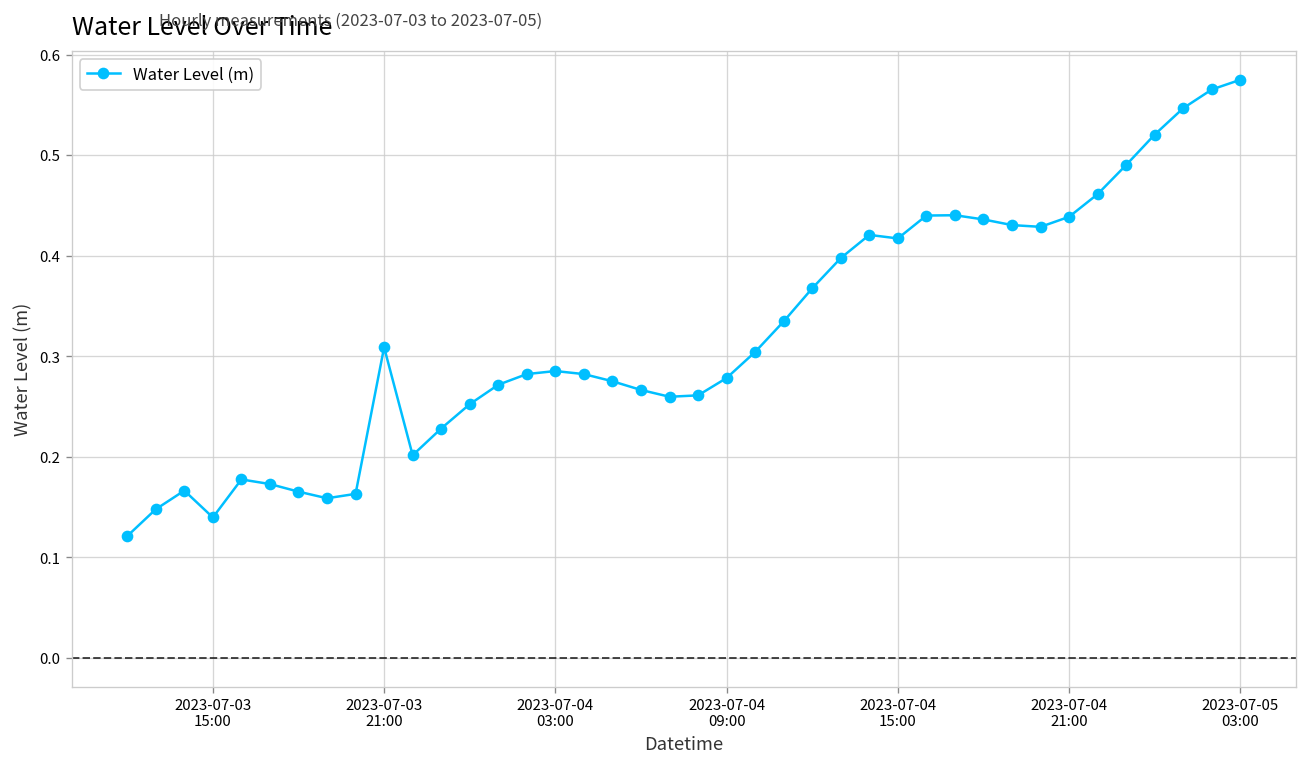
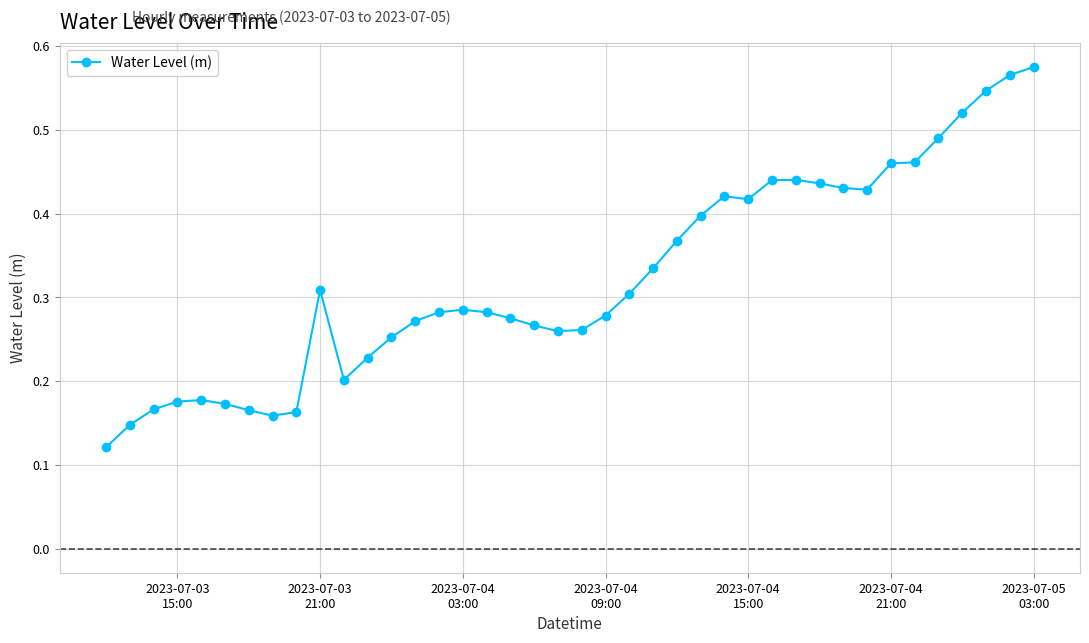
  {
-   "2023-07-03 15:00": 0.14,
+   "2023-07-03 15:00": 0.18,
    "2023-07-03 21:00": 0.31,
    "2023-07-04 03:00": 0.29,
    "2023-07-04 09:00": 0.28,
    "2023-07-04 15:00": 0.42,
-   "2023-07-04 21:00": 0.44,
+   "2023-07-04 21:00": 0.46,
    "2023-07-05 03:00": 0.57
  }
